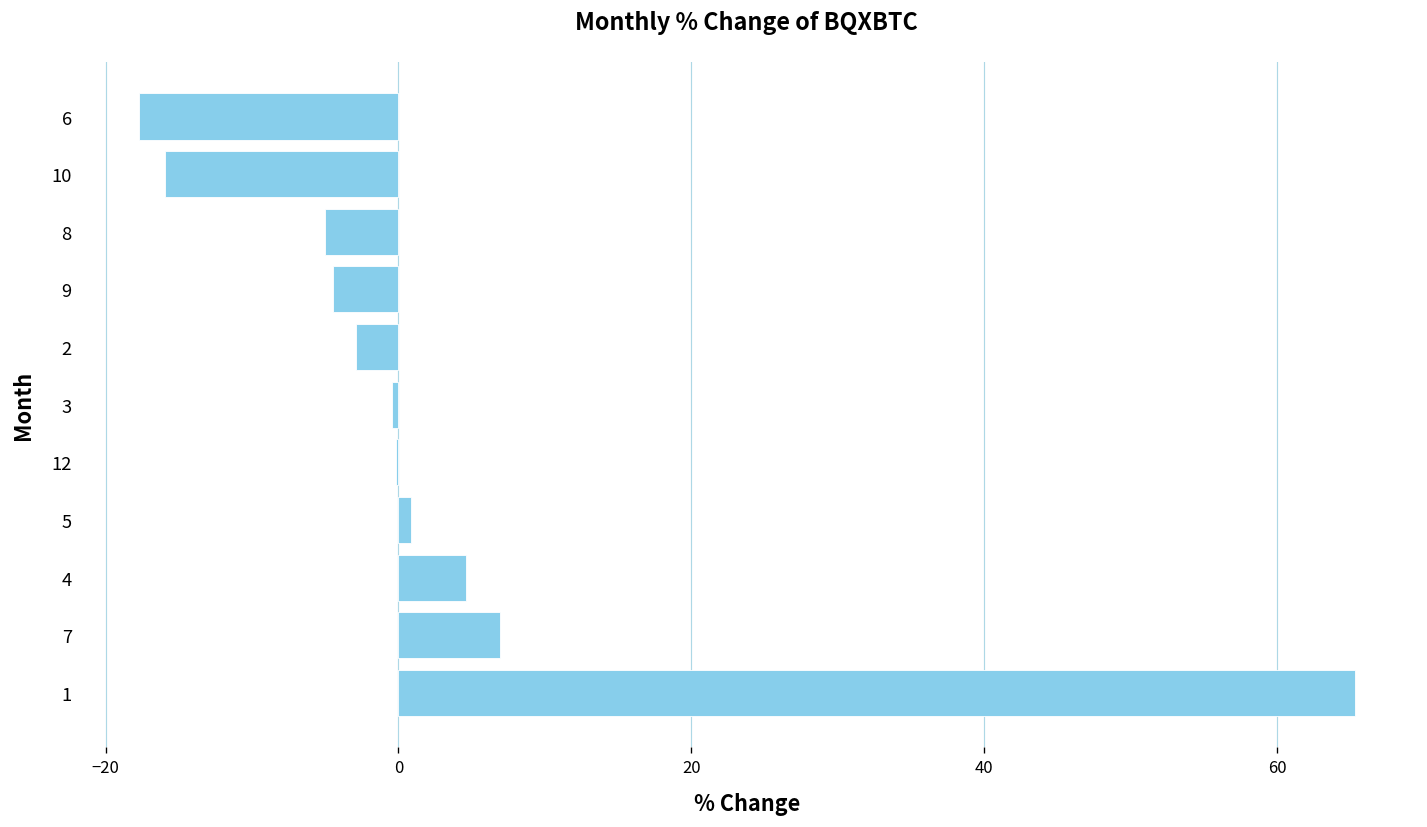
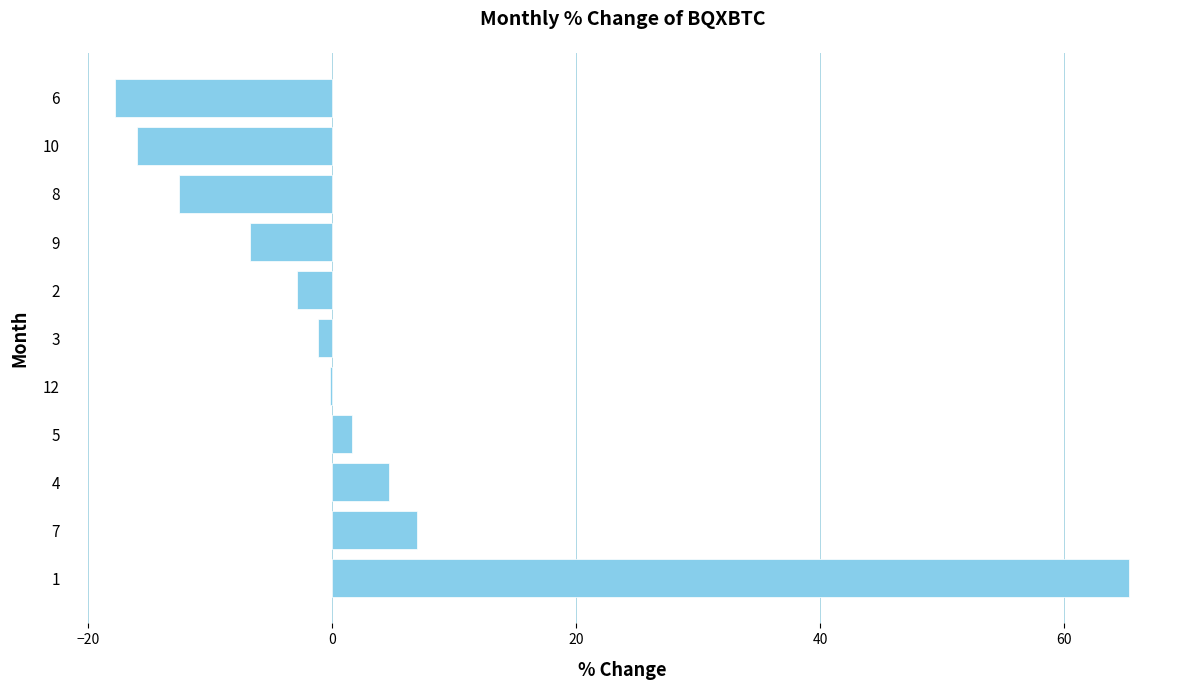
  {
    "6": -17.8,
    "10": -16.0,
-   "8": -5.0,
-   "9": -4.4,
+   "8": -12.5,
+   "9": -6.8,
    "2": -2.9,
-   "3": -0.4,
-   "5": 0.9,
+   "3": -1.1,
+   "5": 1.7,
    "4": 4.6,
    "7": 7.0,
    "1": 65.3
  }
